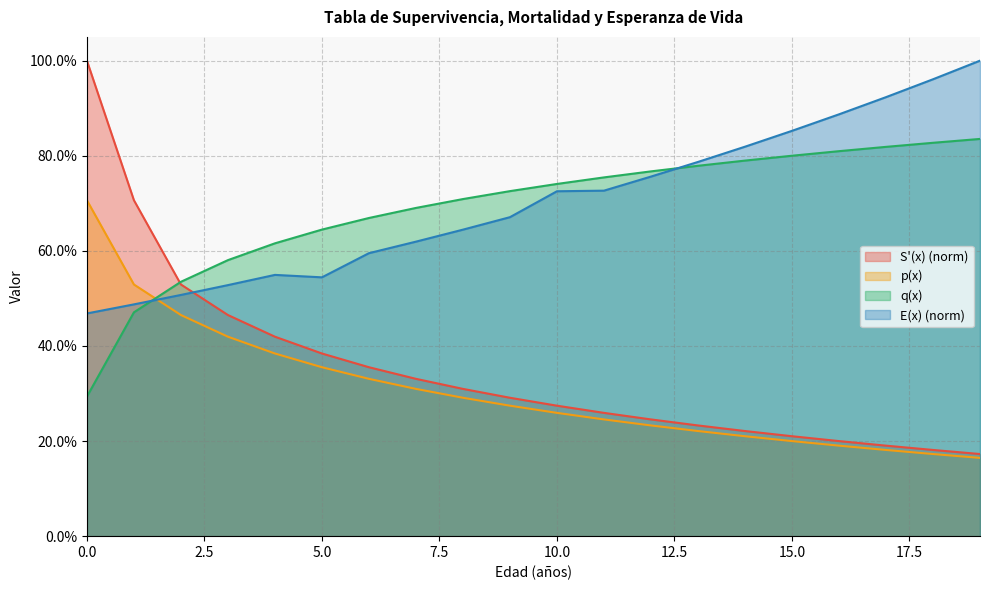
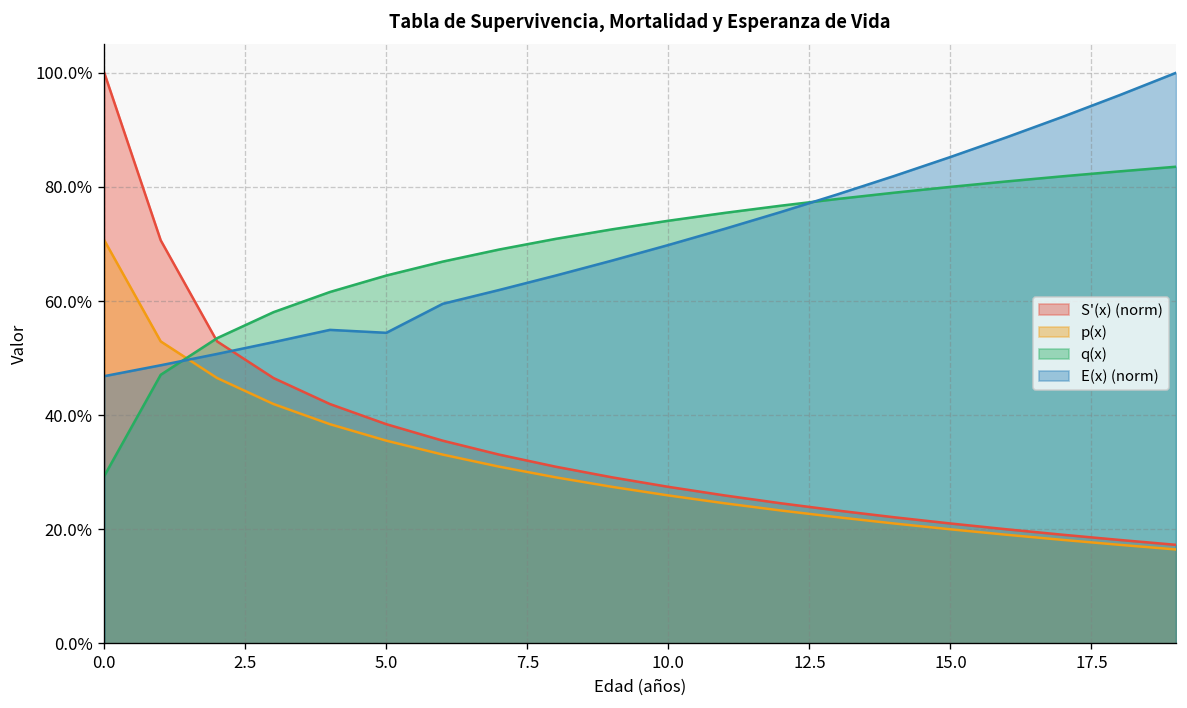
  {
    "q(x)": {
      "0.0": "29%",
      "5.0": "64%",
      "10.0": "74%",
      "15.0": "80%"
    },
    "E(x) (norm)": {
      "0.0": "47%",
      "5.0": "54%",
-     "10.0": "73%",
+     "10.0": "70%",
      "15.0": "85%"
    }
  }
